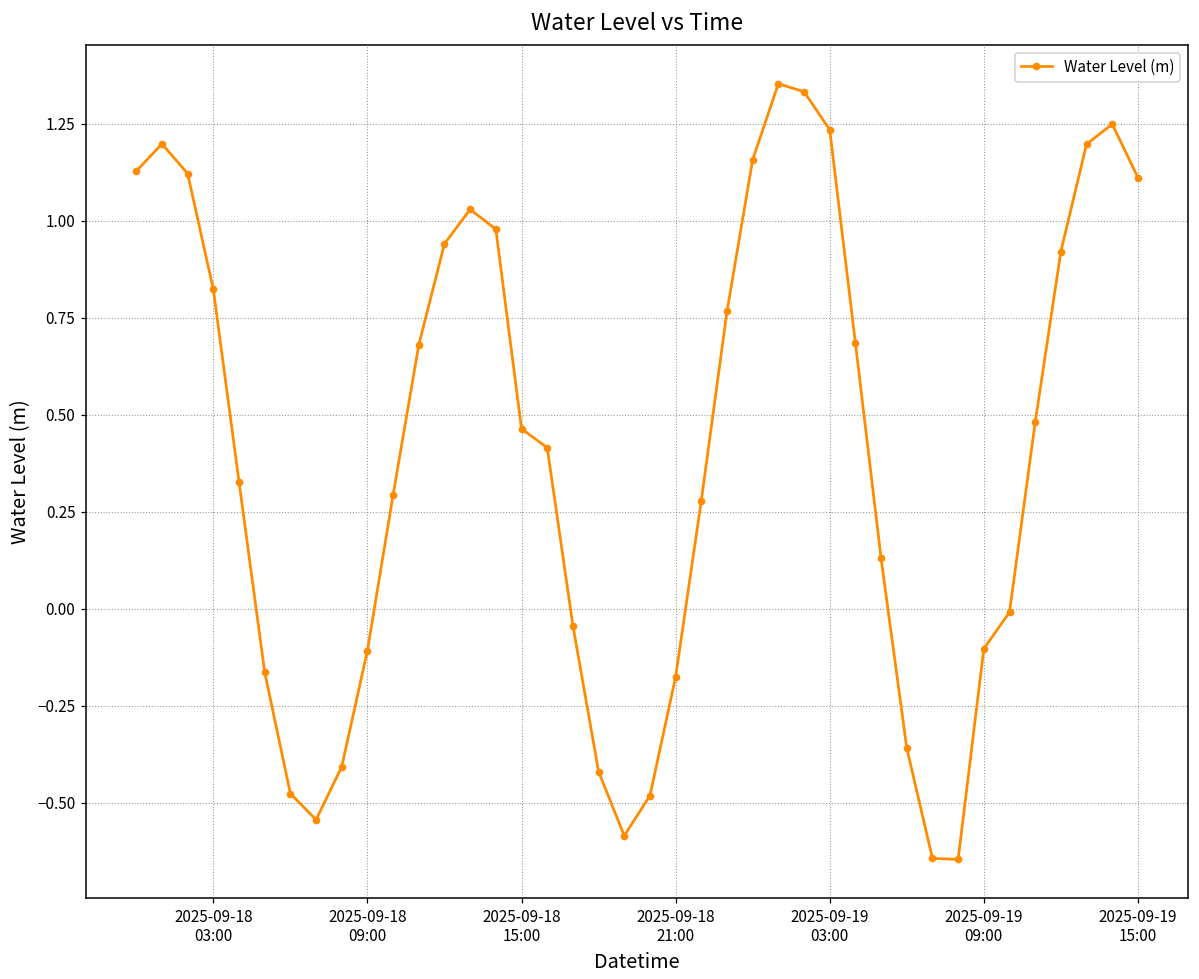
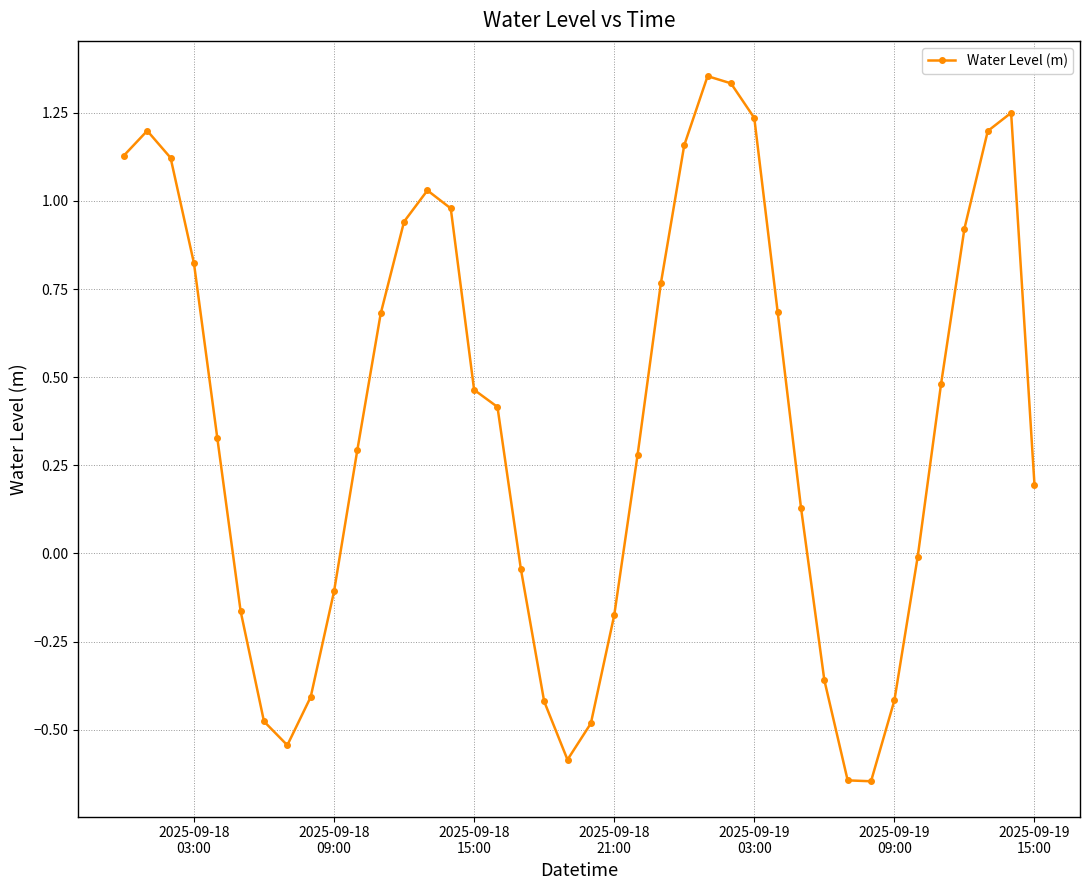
  {
    "2025-09-18 03:00": 0.82,
    "2025-09-18 09:00": -0.11,
    "2025-09-18 15:00": 0.46,
    "2025-09-18 21:00": -0.18,
    "2025-09-19 03:00": 1.24,
-   "2025-09-19 09:00": -0.10,
-   "2025-09-19 15:00": 1.11
+   "2025-09-19 09:00": -0.42,
+   "2025-09-19 15:00": 0.20
  }
